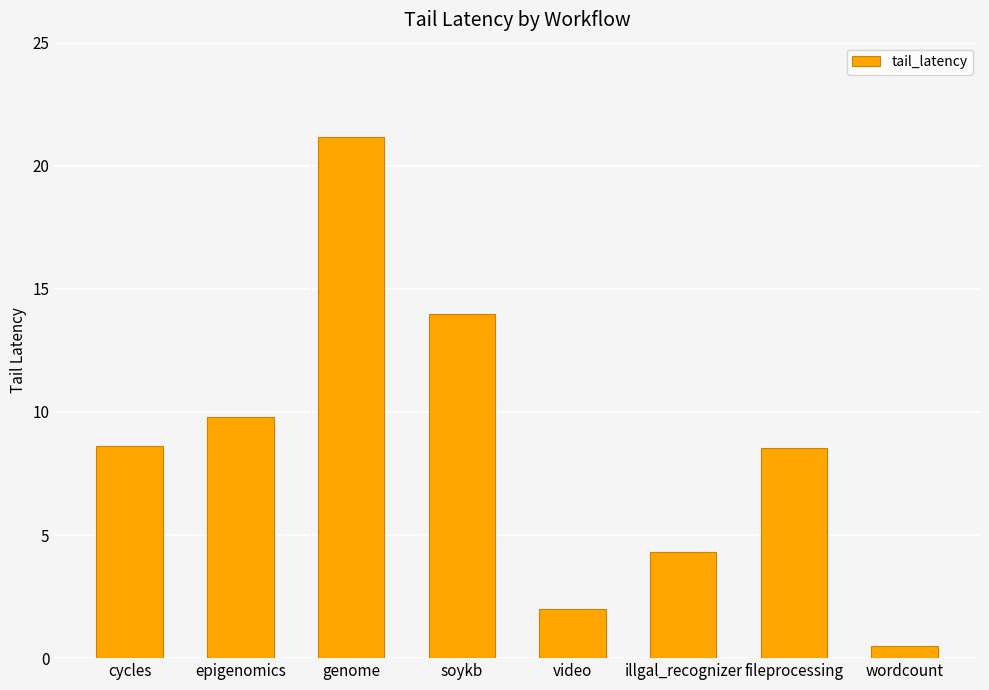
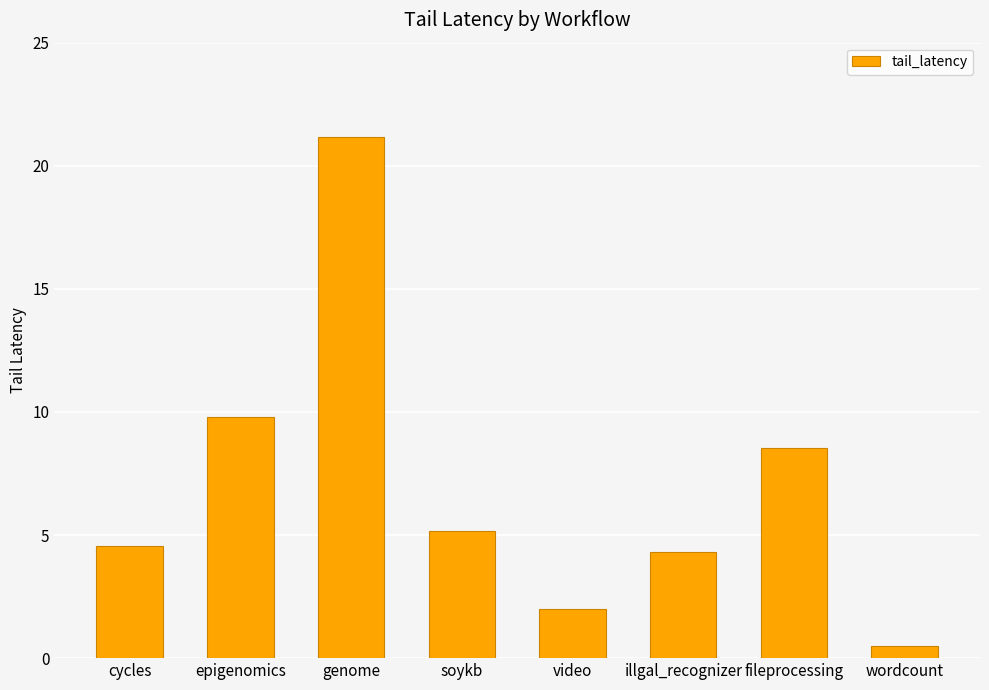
  {
-   "cycles": 8.6,
+   "cycles": 4.5,
    "epigenomics": 9.8,
    "genome": 21.2,
-   "soykb": 14.0,
+   "soykb": 5.2,
    "video": 2.0,
    "illgal_recognizer": 4.3,
    "fileprocessing": 8.5,
    "wordcount": 0.5
  }
